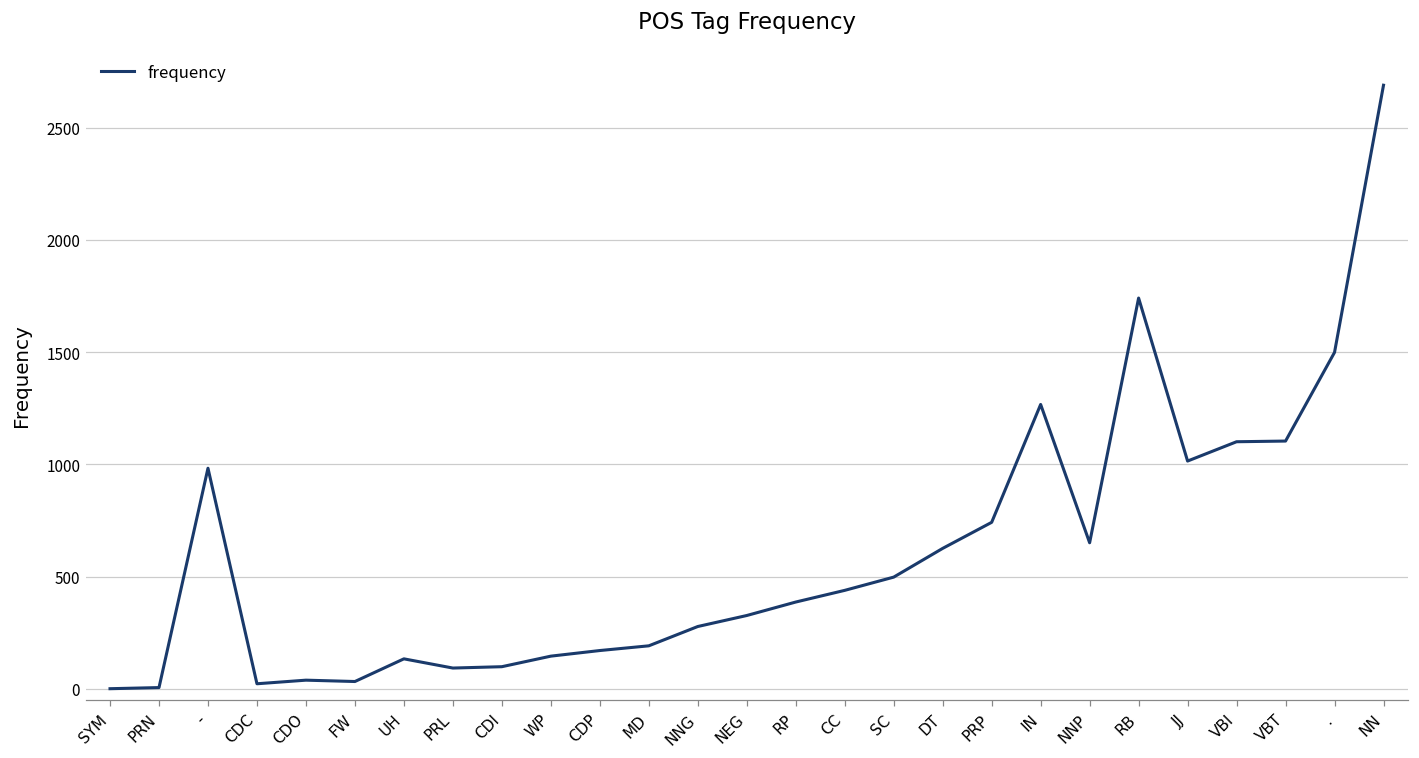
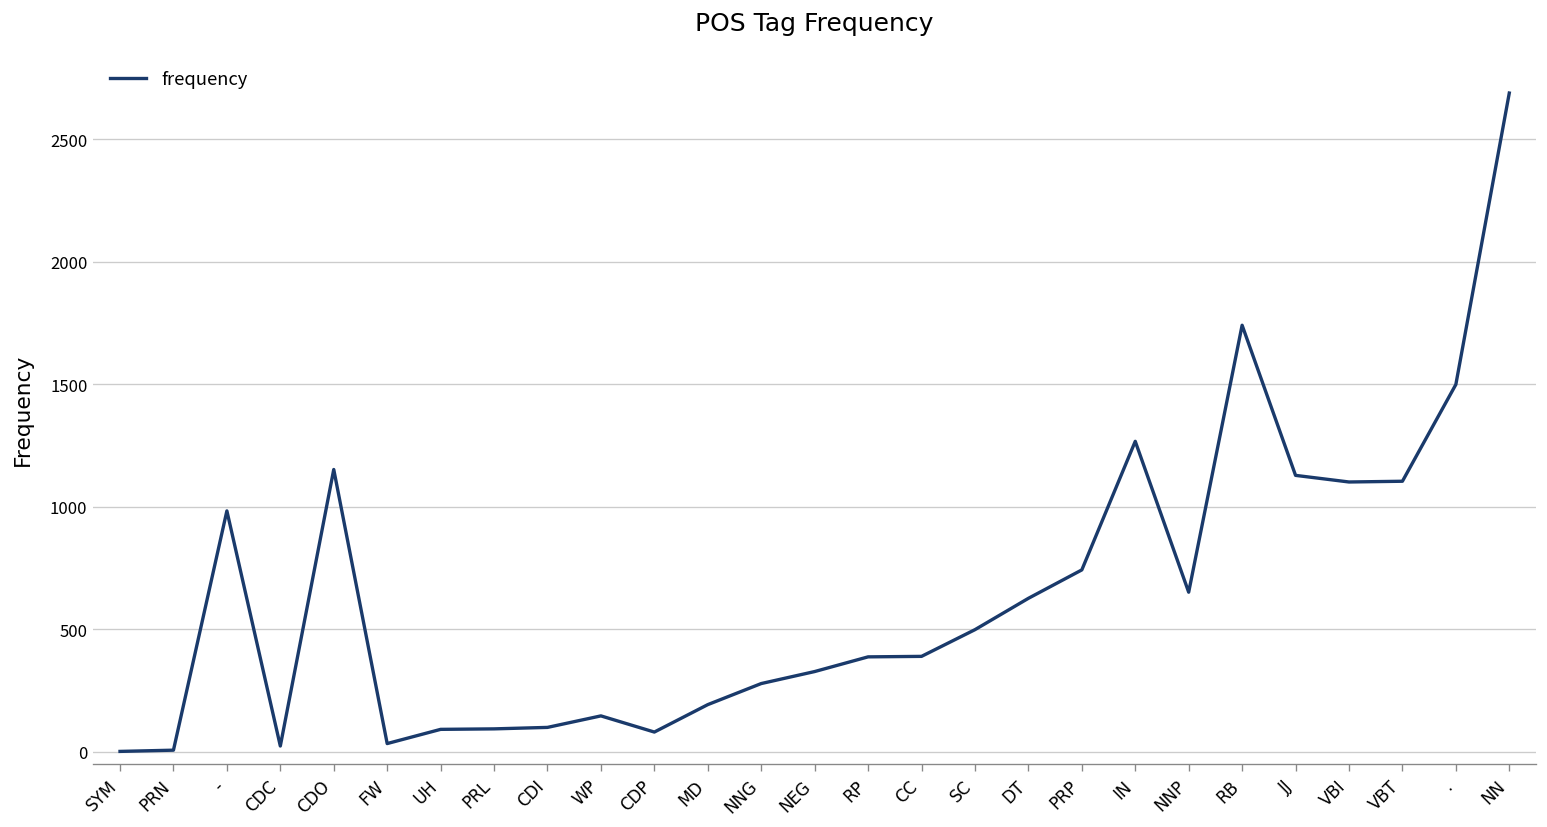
  {
    "SYM": 0,
    "PRN": 10,
    "-": 980,
    "CDC": 20,
-   "CDO": 40,
+   "CDO": 1150,
    "FW": 30,
-   "UH": 130,
+   "UH": 90,
    "PRL": 90,
    "CDI": 100,
    "WP": 150,
-   "CDP": 170,
+   "CDP": 80,
    "MD": 190,
    "NNG": 280,
    "NEG": 330,
    "RP": 390,
-   "CC": 440,
+   "CC": 390,
    "SC": 500,
    "DT": 630,
    "PRP": 740,
    "IN": 1270,
    "NNP": 650,
    "RB": 1740,
-   "JJ": 1020,
+   "JJ": 1130,
    "VBI": 1100,
    "VBT": 1100,
    ".": 1500,
    "NN": 2690
  }
